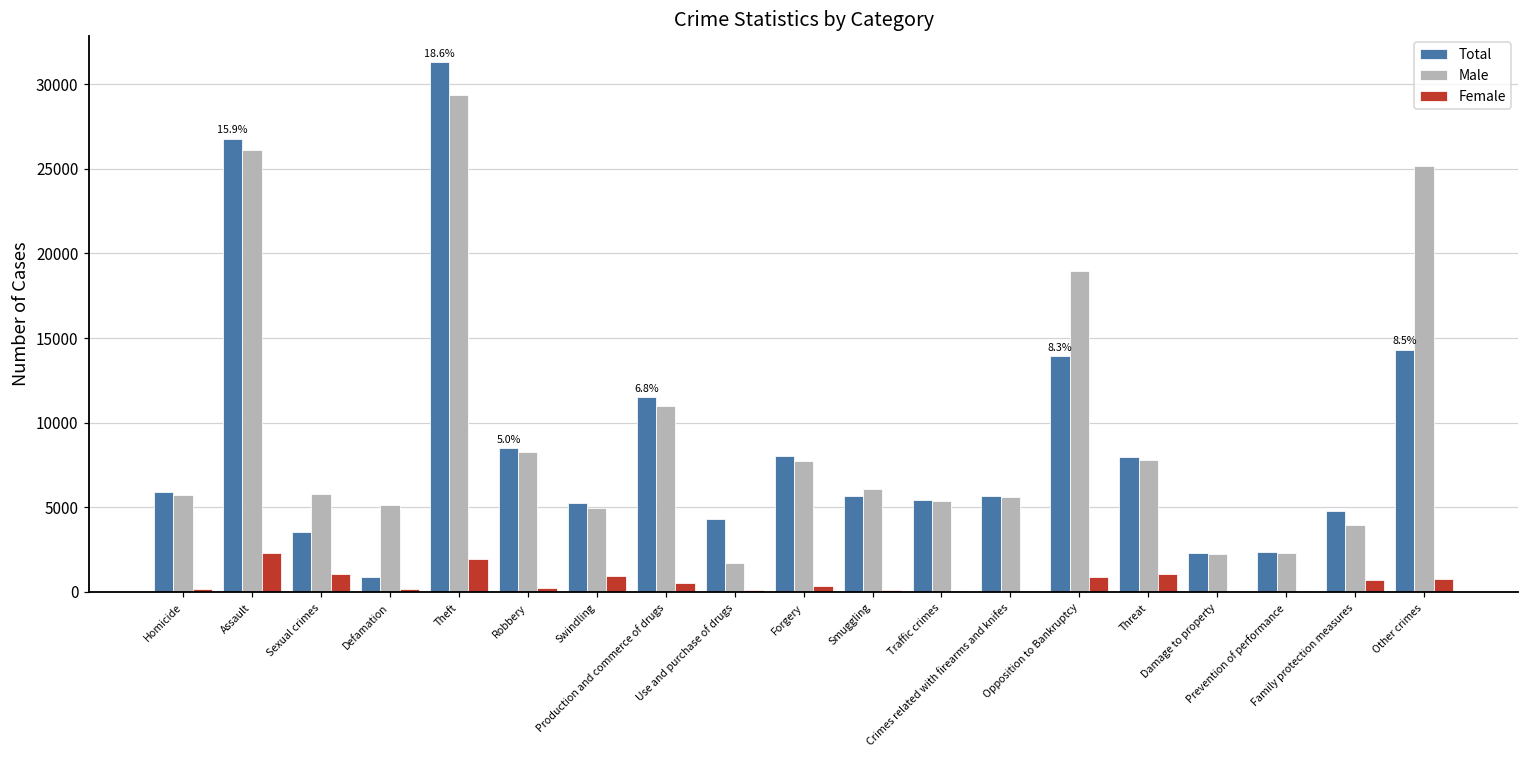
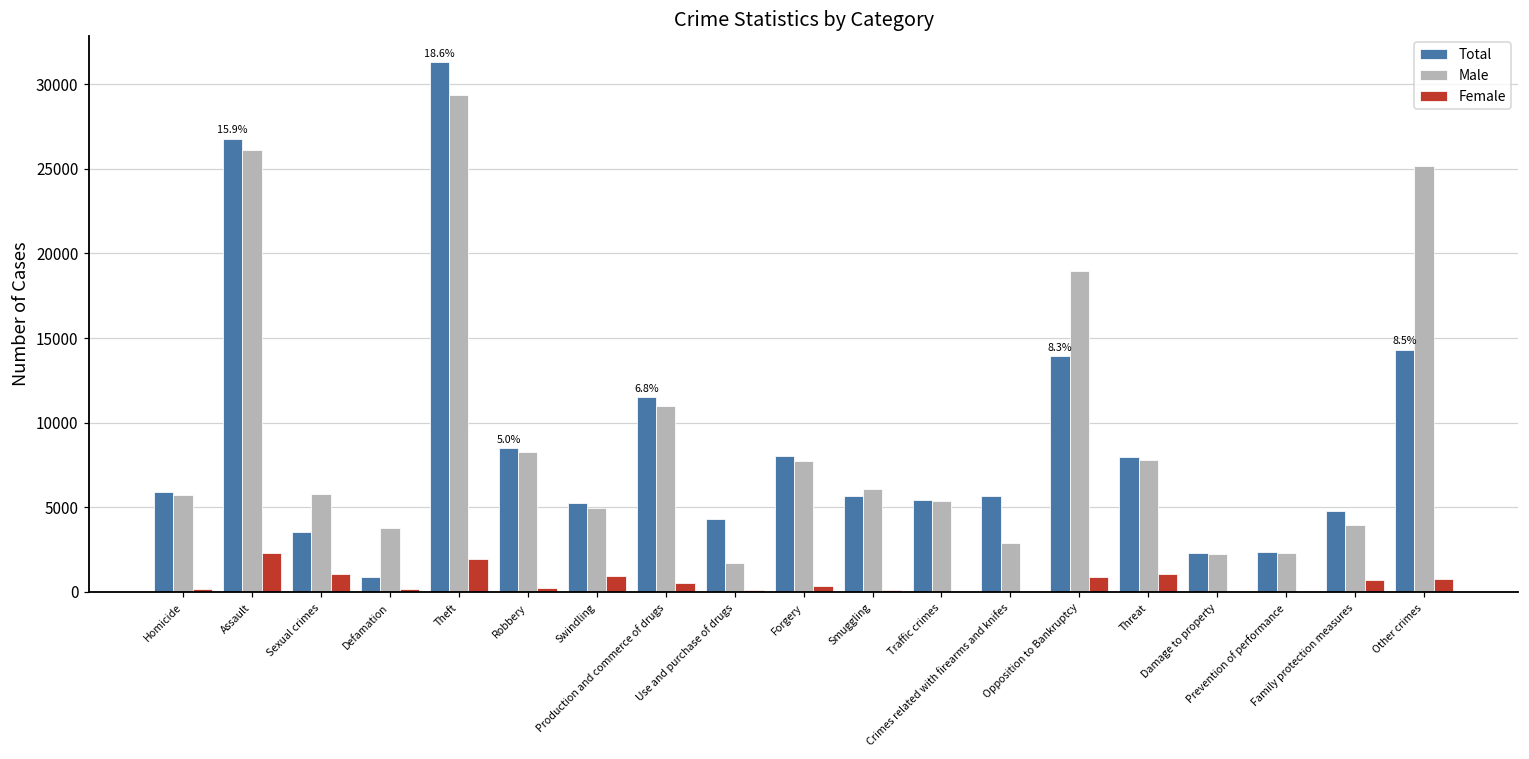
  {
    "Total": {
      "Homicide": 5900,
      "Sexual crimes": 3500,
      "Defamation": 900,
      "Swindling": 5200,
      "Use and purchase of drugs": 4300,
      "Forgery": 8100,
      "Smuggling": 5700,
      "Traffic crimes": 5400,
      "Crimes related with firearms and knifes": 5700,
      "Threat": 8000,
      "Damage to property": 2300,
      "Prevention of performance": 2400,
      "Family protection measures": 4800
    },
    "Male": {
      "Homicide": 5700,
      "Assault": 26100,
      "Sexual crimes": 5800,
-     "Defamation": 5100,
+     "Defamation": 3800,
      "Theft": 29300,
      "Robbery": 8300,
      "Swindling": 5000,
      "Production and commerce of drugs": 11000,
      "Use and purchase of drugs": 1700,
      "Forgery": 7700,
      "Smuggling": 6100,
      "Traffic crimes": 5400,
-     "Crimes related with firearms and knifes": 5600,
+     "Crimes related with firearms and knifes": 2900,
      "Opposition to Bankruptcy": 18900,
      "Threat": 7800,
      "Damage to property": 2200,
      "Prevention of performance": 2300,
      "Family protection measures": 3900,
      "Other crimes": 25200
    },
    "Female": {
      "Assault": 2300,
      "Sexual crimes": 1100,
      "Defamation": 200,
      "Theft": 2000,
      "Robbery": 200,
      "Swindling": 900,
      "Production and commerce of drugs": 500,
      "Forgery": 300,
      "Opposition to Bankruptcy": 900,
      "Threat": 1100,
      "Family protection measures": 700,
      "Other crimes": 800
    }
  }
